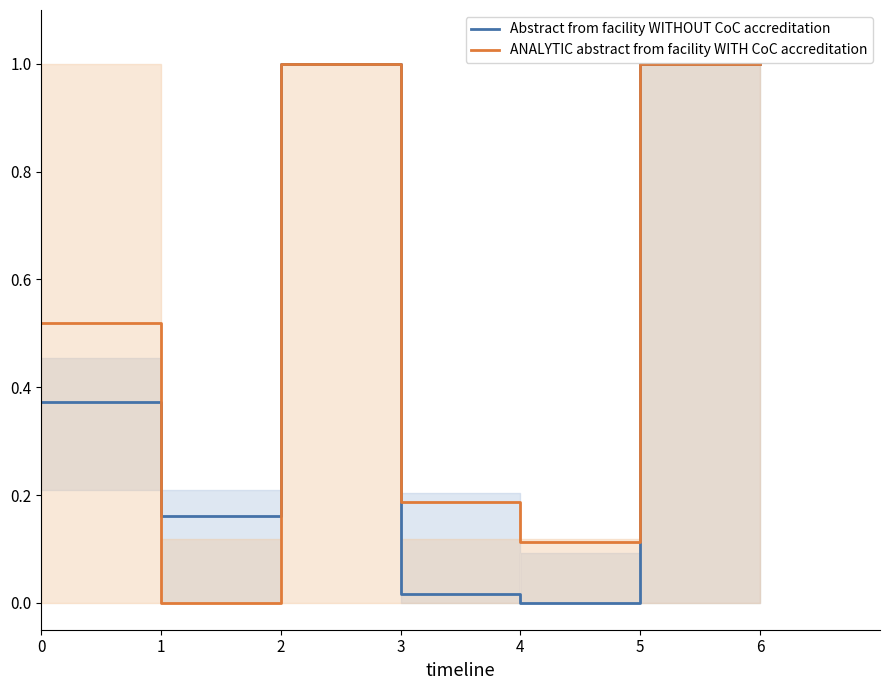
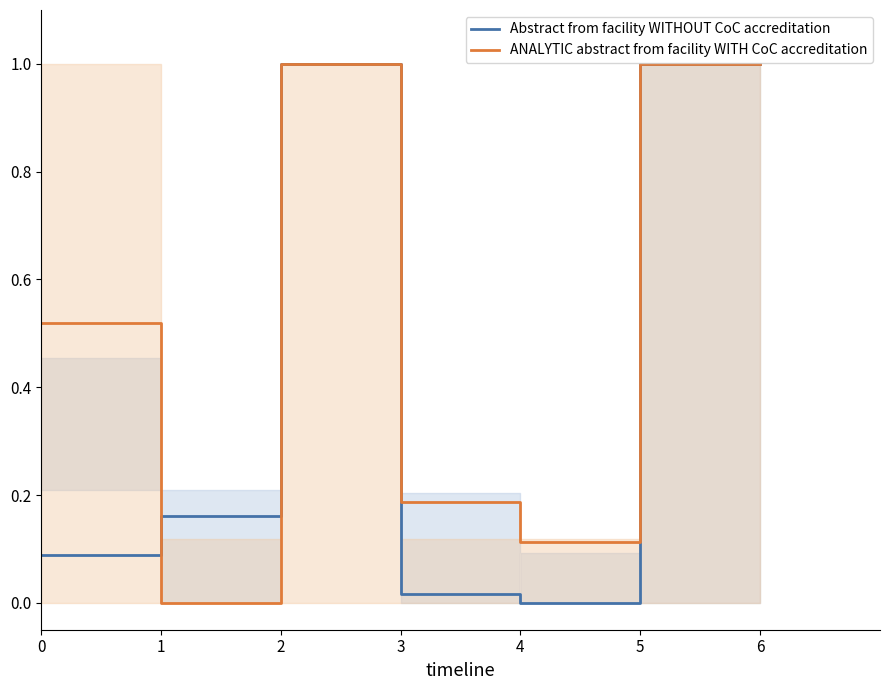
  {
    "Abstract from facility WITHOUT CoC accreditation": {
-     "0": 0.37,
+     "0": 0.09,
      "1": 0.16,
      "3": 0.02,
      "4": 0.00
    },
    "ANALYTIC abstract from facility WITH CoC accreditation": {
      "0": 0.52,
      "1": 0.00,
      "3": 0.19,
      "4": 0.11
    }
  }
